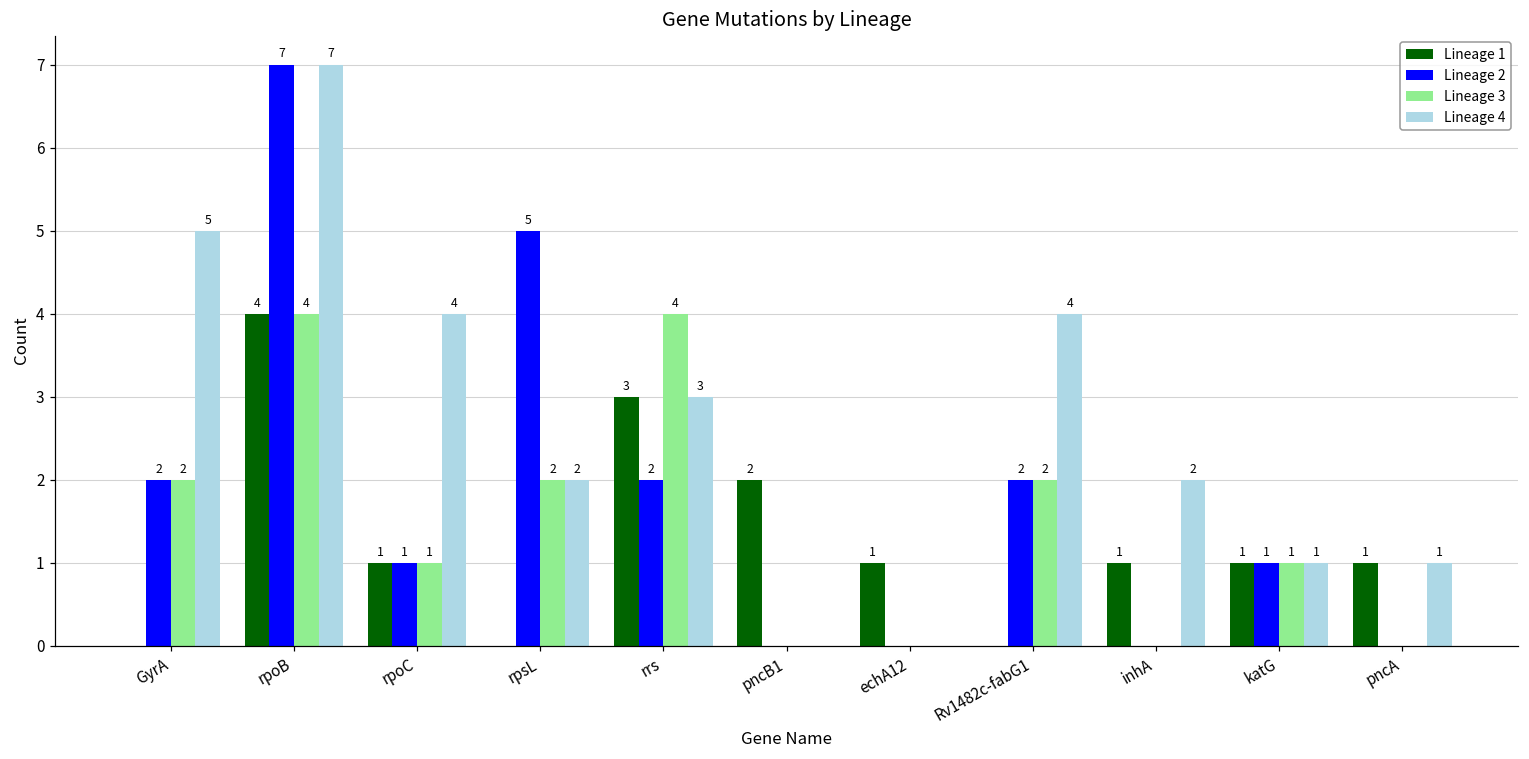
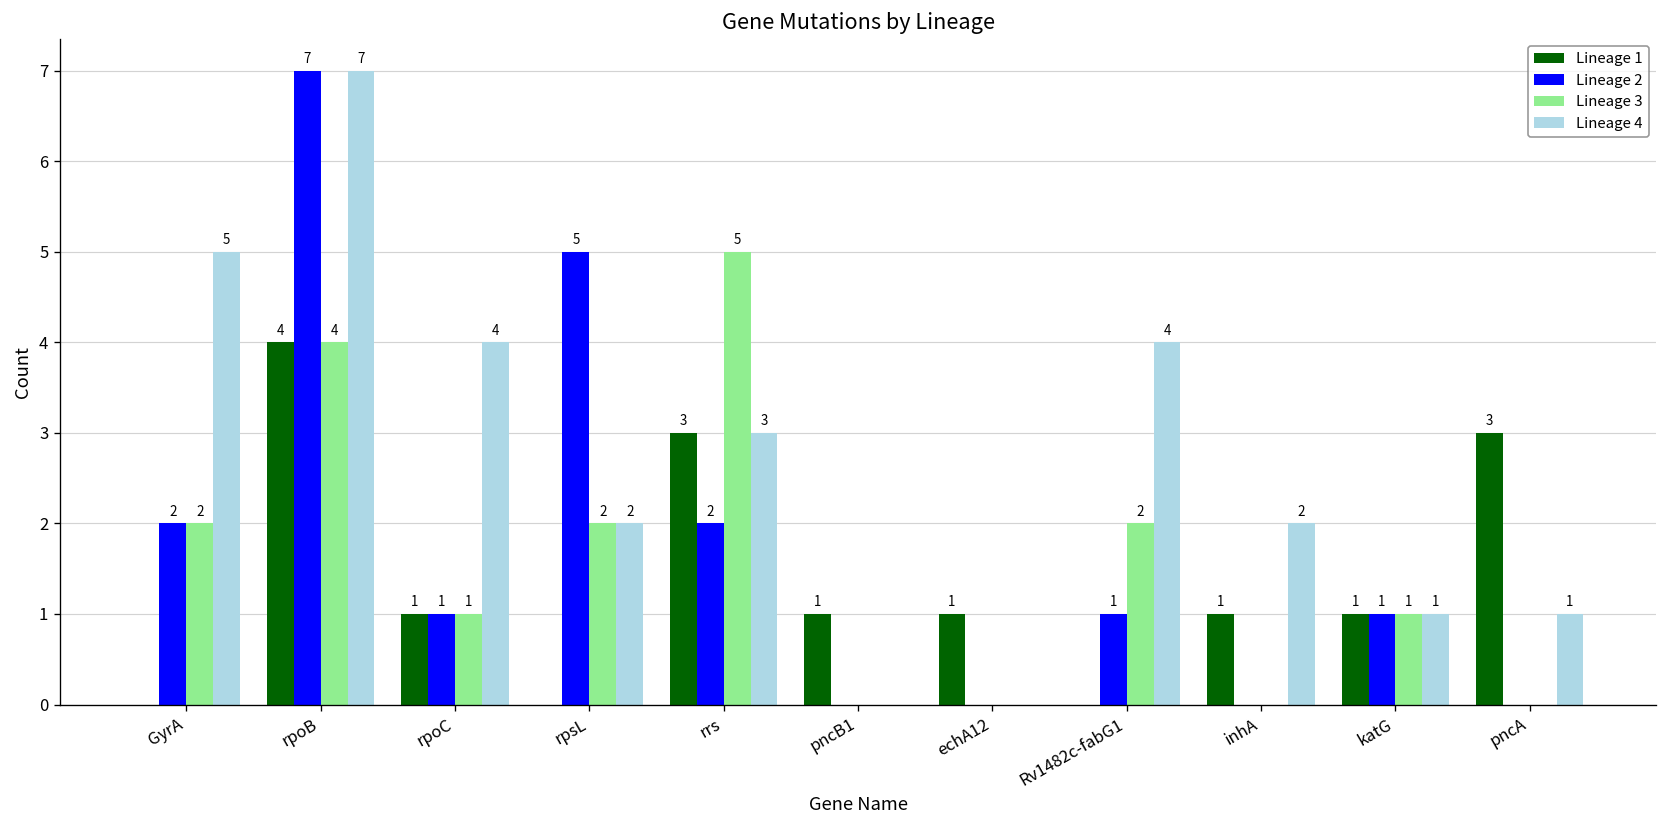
  {
    "Lineage 1": {
      "rpoB": 4,
      "rpoC": 1,
      "rrs": 3,
-     "pncB1": 2,
+     "pncB1": 1,
      "echA12": 1,
      "inhA": 1,
      "katG": 1,
-     "pncA": 1
+     "pncA": 3
    },
    "Lineage 2": {
      "GyrA": 2,
      "rpoB": 7,
      "rpoC": 1,
      "rpsL": 5,
      "rrs": 2,
-     "Rv1482c-fabG1": 2,
+     "Rv1482c-fabG1": 1,
      "katG": 1
    },
    "Lineage 3": {
      "GyrA": 2,
      "rpoB": 4,
      "rpoC": 1,
      "rpsL": 2,
-     "rrs": 4,
+     "rrs": 5,
      "Rv1482c-fabG1": 2,
      "katG": 1
    },
    "Lineage 4": {
      "GyrA": 5,
      "rpoB": 7,
      "rpoC": 4,
      "rpsL": 2,
      "rrs": 3,
      "Rv1482c-fabG1": 4,
      "inhA": 2,
      "katG": 1,
      "pncA": 1
    }
  }
